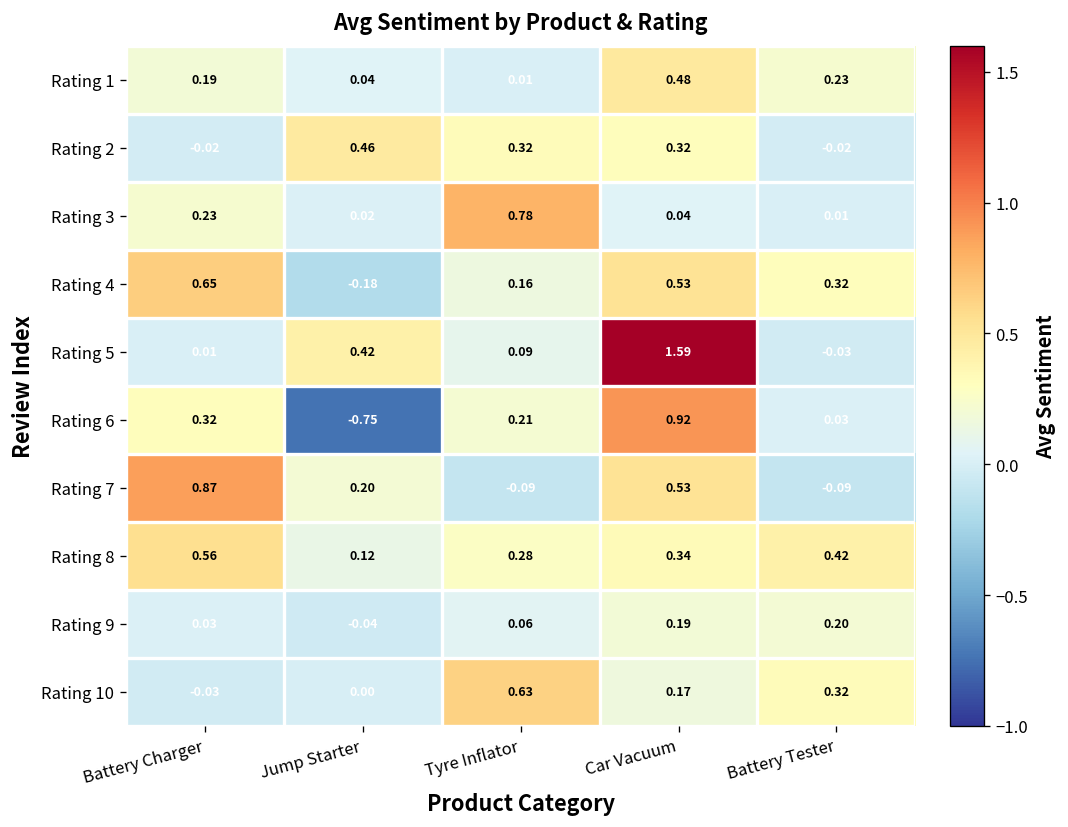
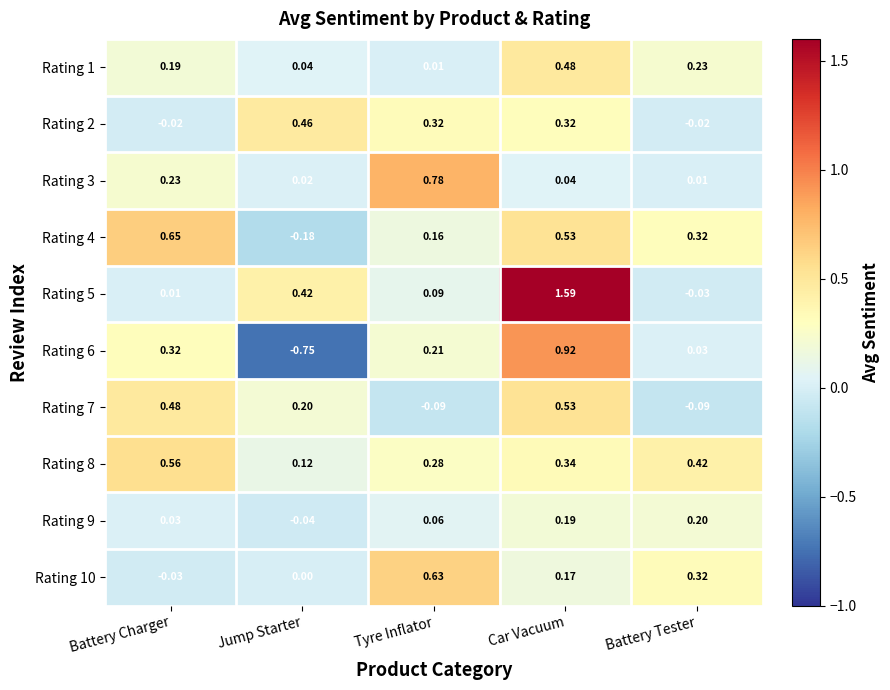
  {
    "Rating 1": {
      "Battery Charger": 0.19,
      "Jump Starter": 0.04,
      "Car Vacuum": 0.48,
      "Battery Tester": 0.23
    },
    "Rating 2": {
      "Jump Starter": 0.46,
      "Tyre Inflator": 0.32,
      "Car Vacuum": 0.32
    },
    "Rating 3": {
      "Battery Charger": 0.23,
      "Tyre Inflator": 0.78,
      "Car Vacuum": 0.04
    },
    "Rating 4": {
      "Battery Charger": 0.65,
      "Jump Starter": -0.18,
      "Tyre Inflator": 0.16,
      "Car Vacuum": 0.53,
      "Battery Tester": 0.32
    },
    "Rating 5": {
      "Jump Starter": 0.42,
      "Tyre Inflator": 0.09,
      "Car Vacuum": 1.59
    },
    "Rating 6": {
      "Battery Charger": 0.32,
      "Jump Starter": -0.75,
      "Tyre Inflator": 0.21,
      "Car Vacuum": 0.92
    },
    "Rating 7": {
-     "Battery Charger": 0.87,
+     "Battery Charger": 0.48,
      "Jump Starter": 0.20,
      "Tyre Inflator": -0.09,
      "Car Vacuum": 0.53,
      "Battery Tester": -0.09
    },
    "Rating 8": {
      "Battery Charger": 0.56,
      "Jump Starter": 0.12,
      "Tyre Inflator": 0.28,
      "Car Vacuum": 0.34,
      "Battery Tester": 0.42
    },
    "Rating 9": {
      "Jump Starter": -0.04,
      "Tyre Inflator": 0.06,
      "Car Vacuum": 0.19,
      "Battery Tester": 0.20
    },
    "Rating 10": {
      "Tyre Inflator": 0.63,
      "Car Vacuum": 0.17,
      "Battery Tester": 0.32
    }
  }
